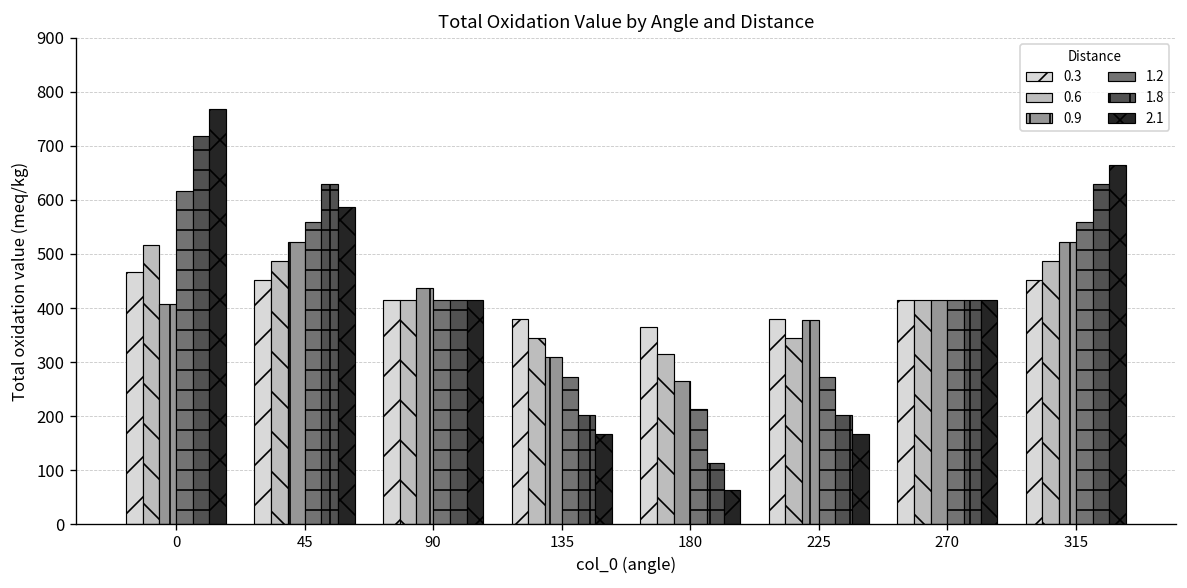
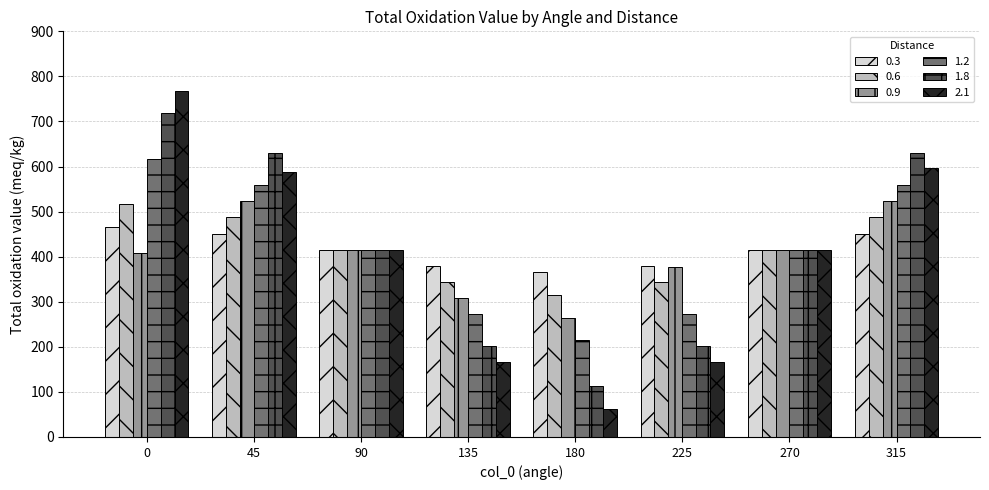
  {
    "0.9": {
      "0": 410,
      "45": 520,
-     "90": 440,
+     "90": 420,
      "135": 310,
      "180": 260,
      "225": 380,
      "270": 420,
      "315": 520
    },
    "2.1": {
      "0": 770,
      "45": 590,
      "90": 420,
      "135": 170,
      "180": 60,
      "225": 170,
      "270": 420,
-     "315": 670
+     "315": 600
    }
  }
